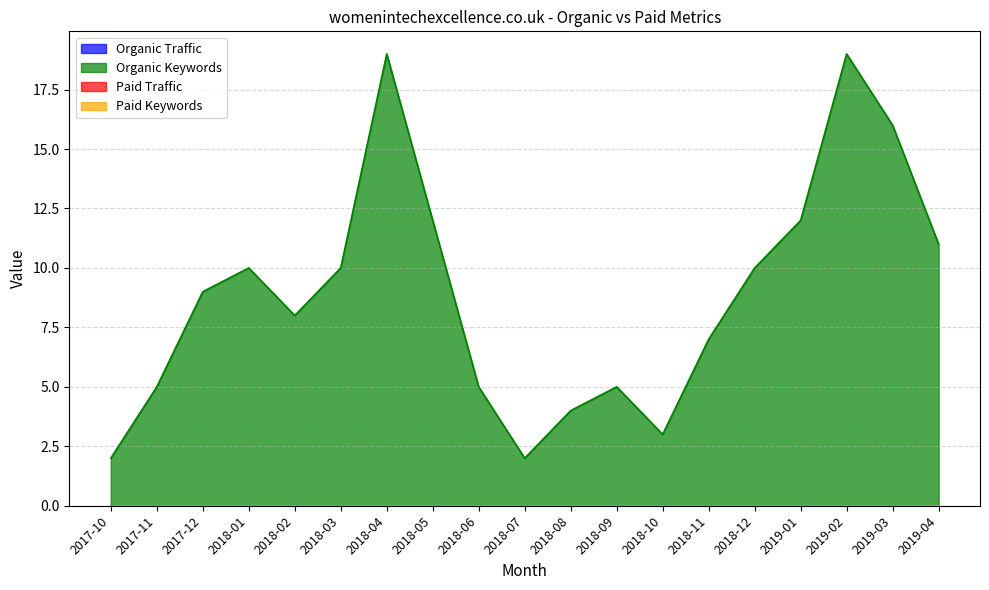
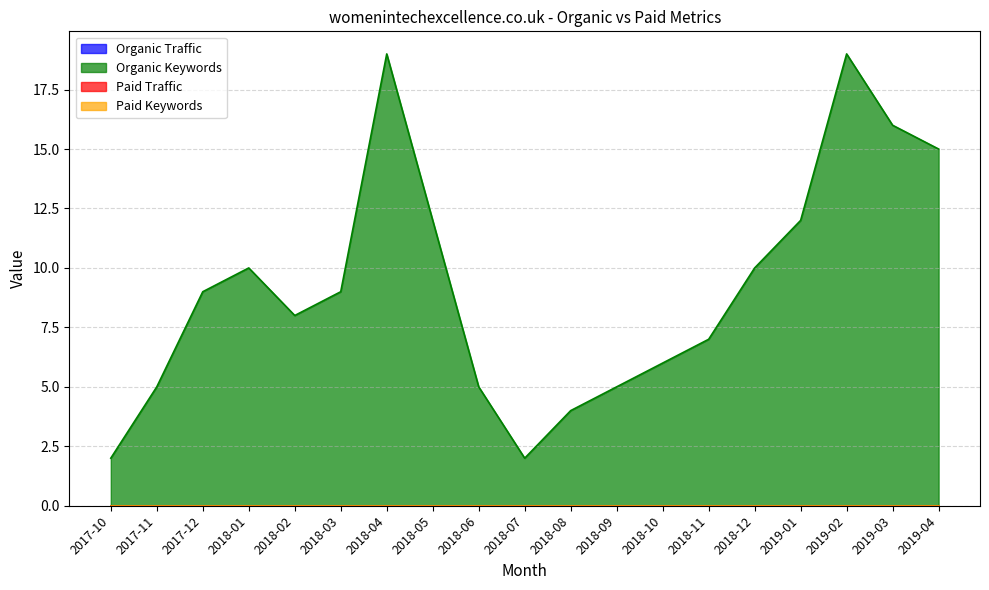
  {
    "Paid Keywords": {
      "2017-10": 0,
      "2017-11": 0,
      "2017-12": 0,
      "2018-01": 0,
      "2018-02": 0,
      "2018-03": 0,
      "2018-04": 0,
      "2018-05": 0,
      "2018-06": 0,
      "2018-07": 0,
      "2018-08": 0,
      "2018-09": 0,
      "2018-10": 0,
      "2018-11": 0,
      "2018-12": 0,
      "2019-01": 0,
      "2019-02": 0,
      "2019-03": 0,
      "2019-04": 0
    },
    "Organic Keywords": {
      "2017-10": 2,
      "2017-11": 5,
      "2017-12": 9,
      "2018-01": 10,
      "2018-02": 8,
-     "2018-03": 10,
+     "2018-03": 9,
      "2018-04": 19,
      "2018-05": 12,
      "2018-06": 5,
      "2018-07": 2,
      "2018-08": 4,
      "2018-09": 5,
-     "2018-10": 3,
+     "2018-10": 6,
      "2018-11": 7,
      "2018-12": 10,
      "2019-01": 12,
      "2019-02": 19,
      "2019-03": 16,
-     "2019-04": 11
+     "2019-04": 15
    }
  }
